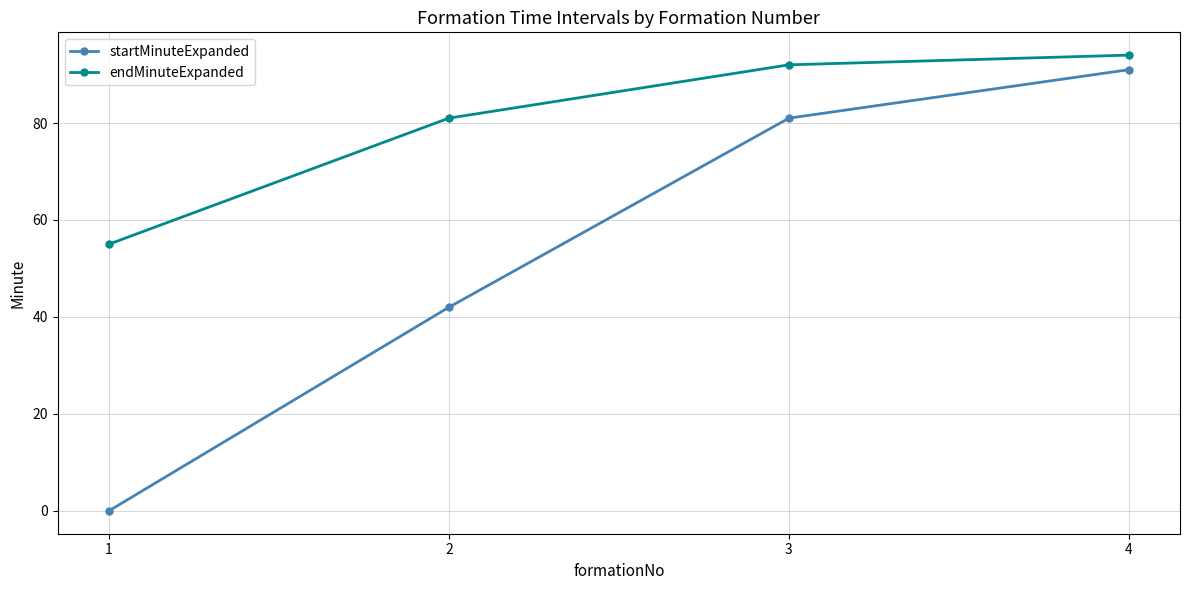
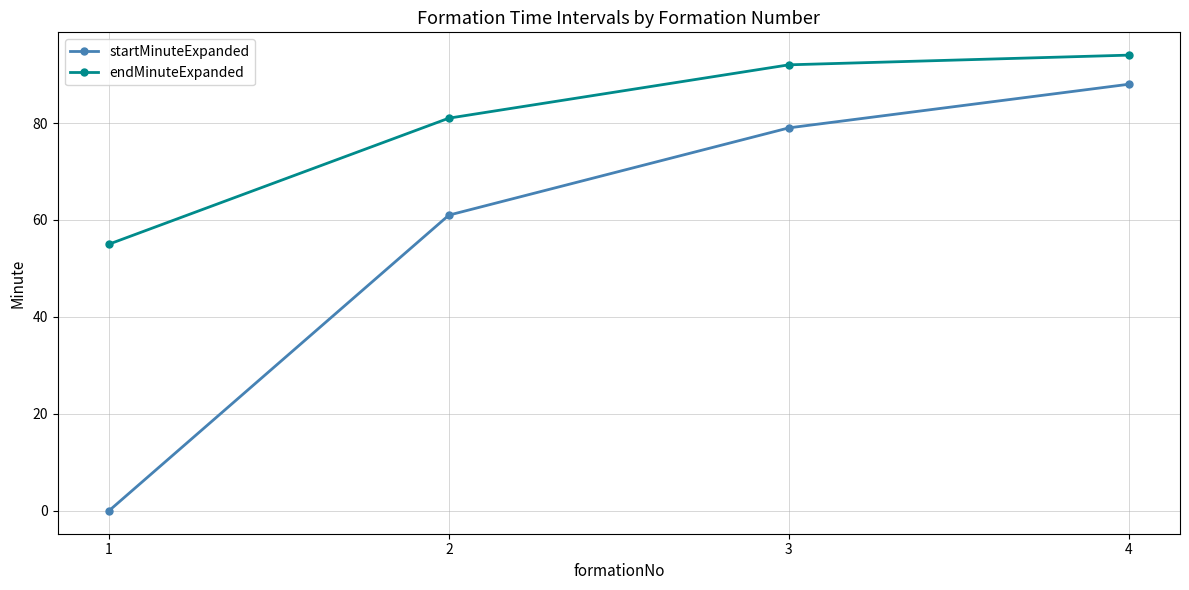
  {
    "startMinuteExpanded": {
      "1": 0,
-     "2": 42,
-     "3": 81,
-     "4": 91
+     "2": 61,
+     "3": 79,
+     "4": 88
    },
    "endMinuteExpanded": {
      "1": 55,
      "2": 81,
      "3": 92,
      "4": 94
    }
  }
